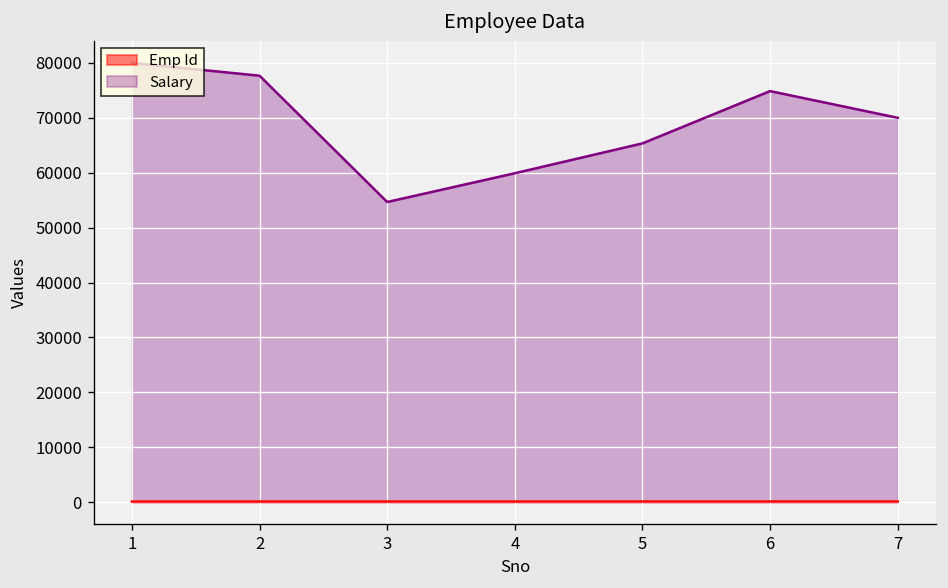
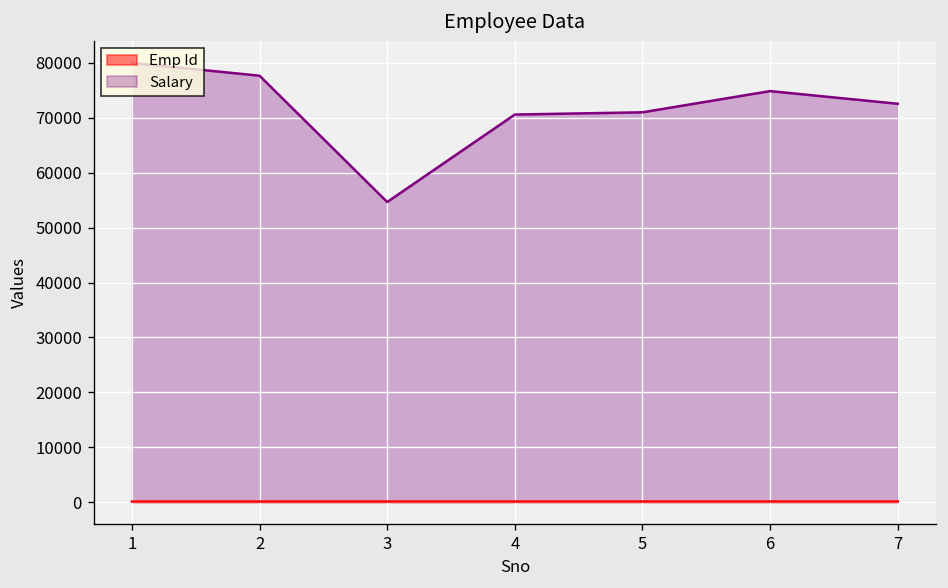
  {
    "Emp Id": {
      "1": 0,
      "2": 0,
      "3": 0,
      "4": 0,
      "5": 0,
      "6": 0,
      "7": 0
    },
    "Salary": {
      "2": 78000,
      "3": 55000,
-     "4": 60000,
-     "5": 65000,
+     "4": 71000,
+     "5": 71000,
      "6": 75000,
-     "7": 70000
+     "7": 73000
    }
  }
